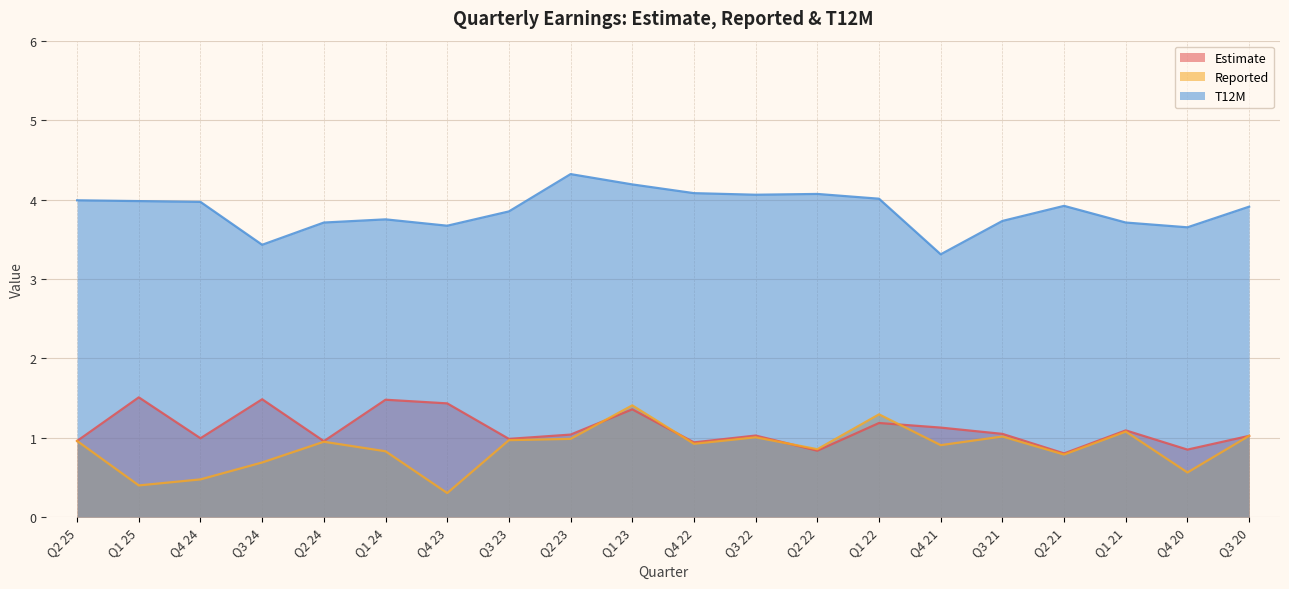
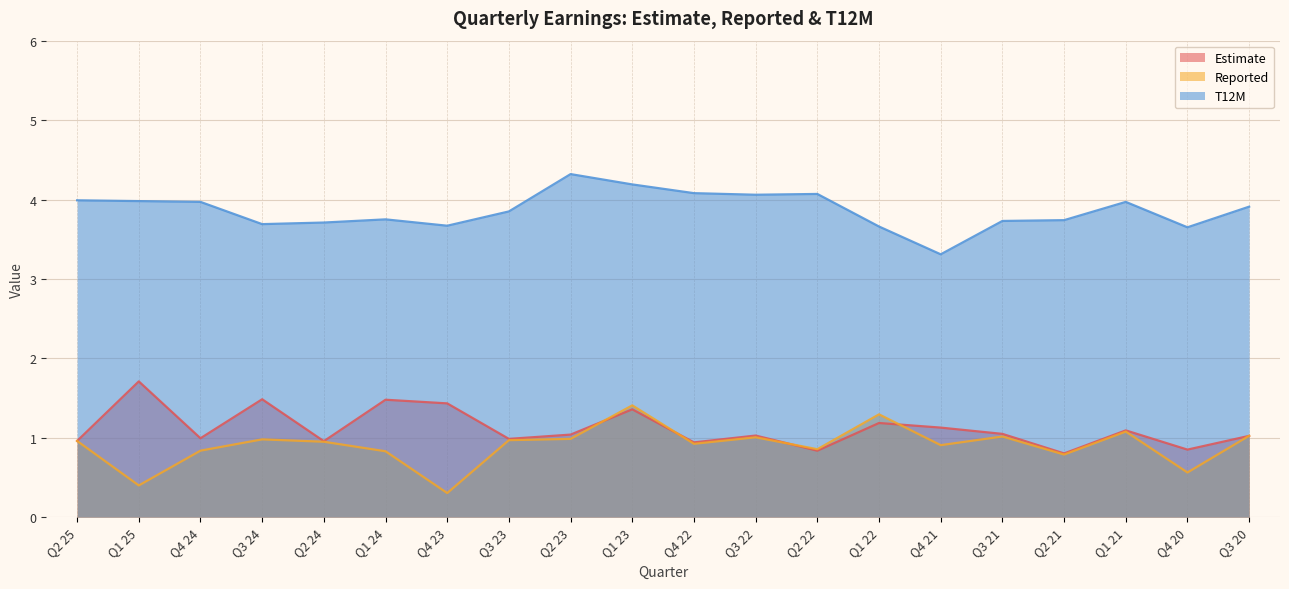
  {
    "Estimate": {
-     "Q1 25": 1.5,
+     "Q1 25": 1.7,
      "Q4 24": 1.0,
      "Q3 24": 1.5,
      "Q1 24": 1.5,
      "Q4 23": 1.4,
      "Q2 23": 1.0,
      "Q1 23": 1.4,
      "Q1 22": 1.2,
      "Q4 21": 1.1,
      "Q3 21": 1.0,
      "Q4 20": 0.9
    },
    "Reported": {
      "Q1 25": 0.4,
-     "Q4 24": 0.5,
-     "Q3 24": 0.7,
+     "Q4 24": 0.8,
+     "Q3 24": 1.0,
      "Q1 24": 0.8,
      "Q4 23": 0.3,
      "Q2 23": 1.0,
      "Q1 23": 1.4,
      "Q1 22": 1.3,
      "Q4 21": 0.9,
      "Q3 21": 1.0,
      "Q4 20": 0.6
    },
    "T12M": {
      "Q2 25": 4.0,
      "Q1 25": 4.0,
      "Q4 24": 4.0,
-     "Q3 24": 3.4,
+     "Q3 24": 3.7,
      "Q2 24": 3.7,
      "Q1 24": 3.8,
      "Q4 23": 3.7,
      "Q3 23": 3.9,
      "Q2 23": 4.3,
      "Q1 23": 4.2,
      "Q4 22": 4.1,
      "Q3 22": 4.1,
      "Q2 22": 4.1,
-     "Q1 22": 4.0,
+     "Q1 22": 3.7,
      "Q4 21": 3.3,
      "Q3 21": 3.7,
-     "Q2 21": 3.9,
-     "Q1 21": 3.7,
+     "Q2 21": 3.7,
+     "Q1 21": 4.0,
      "Q4 20": 3.7,
      "Q3 20": 3.9
    }
  }
